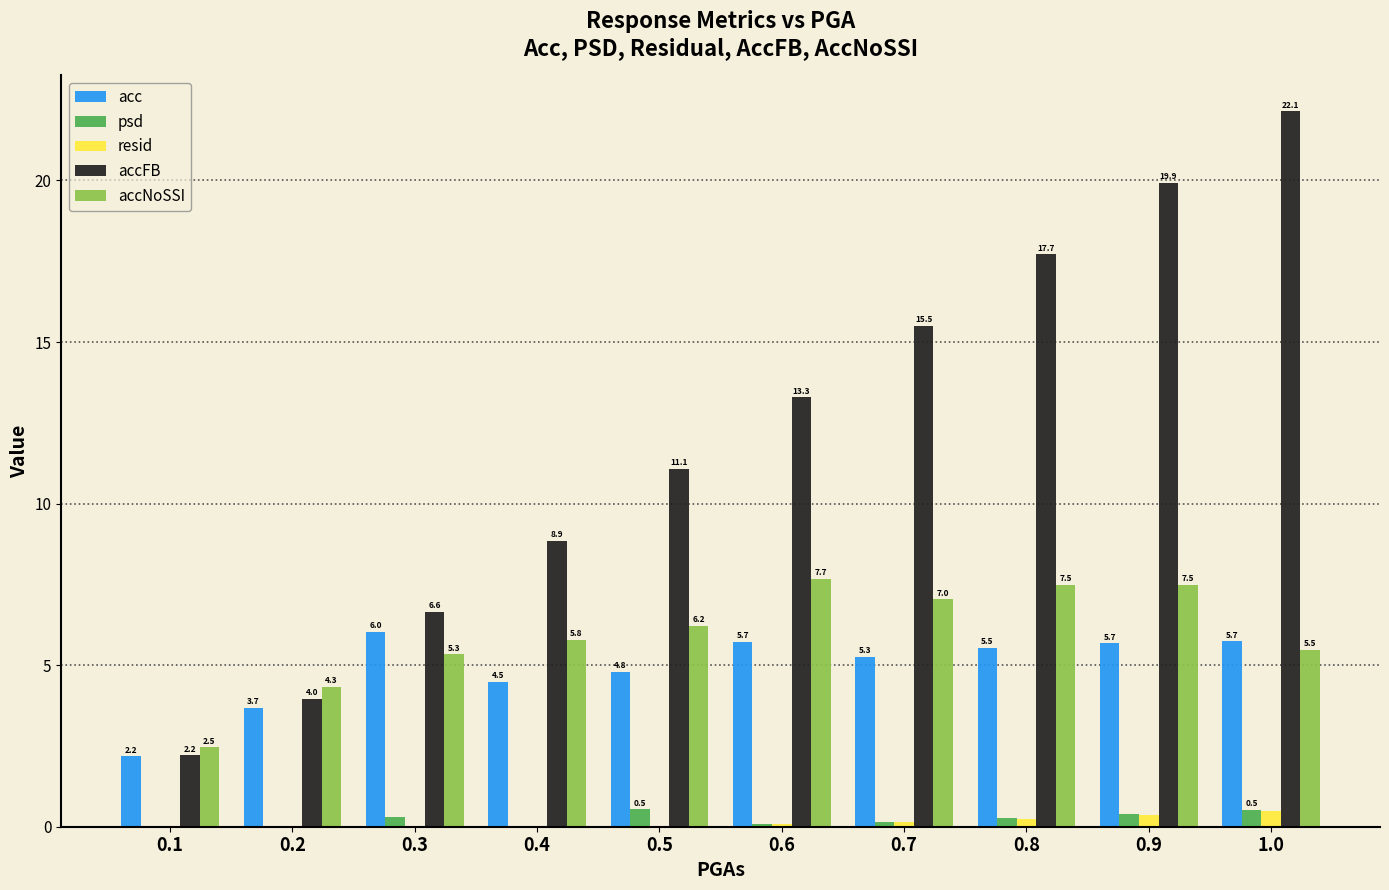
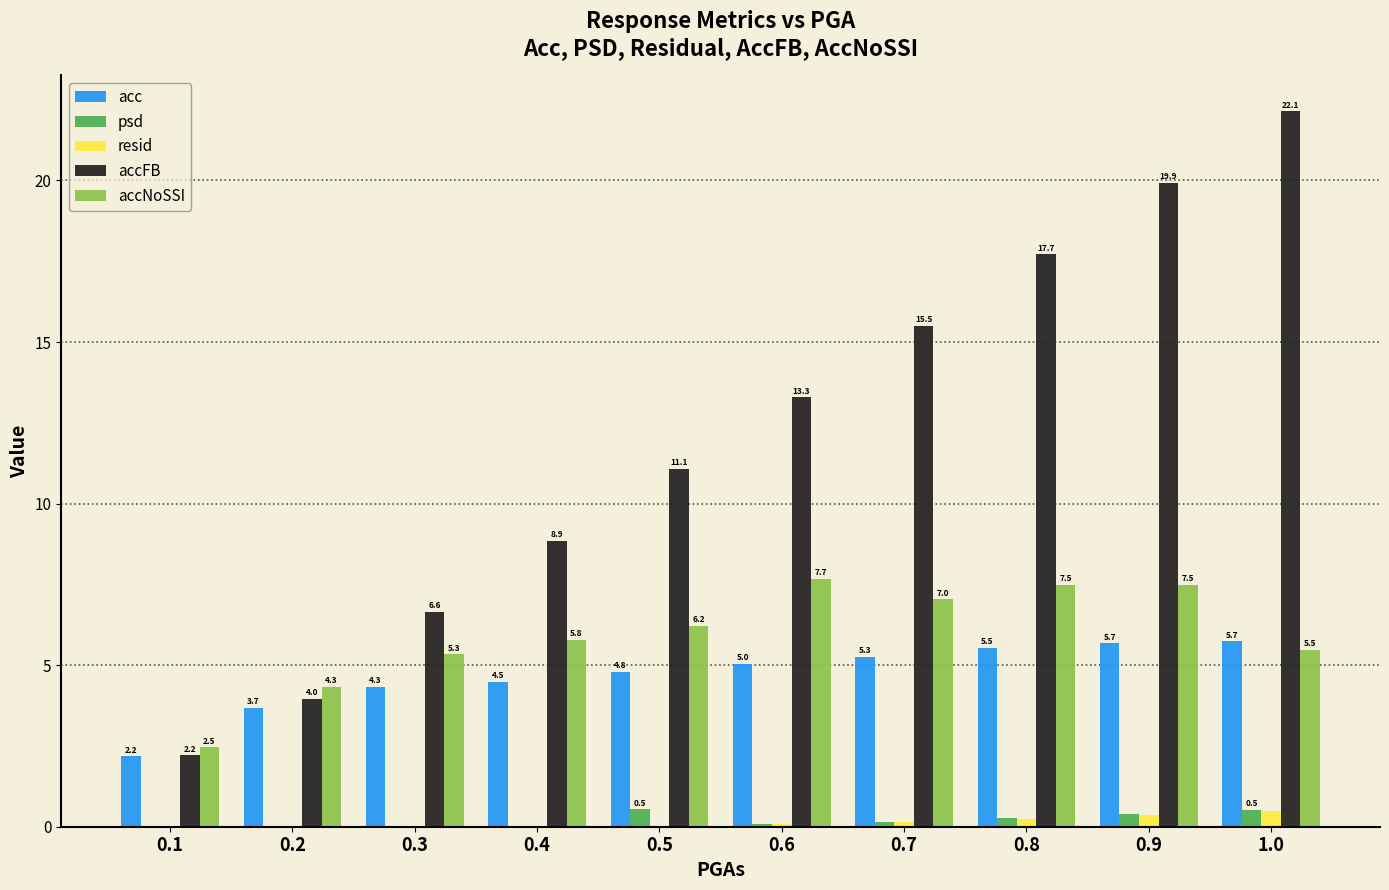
  {
    "acc": {
      "0.1": 2.2,
      "0.2": 3.7,
-     "0.3": 6.0,
+     "0.3": 4.3,
      "0.4": 4.5,
      "0.5": 4.8,
-     "0.6": 5.7,
+     "0.6": 5.0,
      "0.7": 5.3,
      "0.8": 5.5,
      "0.9": 5.7,
      "1.0": 5.7
    },
    "psd": {
-     "0.3": 0.3,
+     "0.3": 0.0,
      "0.6": 0.1,
      "0.7": 0.2,
      "0.8": 0.3,
      "0.9": 0.4
    },
    "resid": {
      "0.6": 0.1,
      "0.7": 0.2,
      "0.8": 0.3,
      "0.9": 0.4
    },
    "accFB": {
      "0.1": 2.2,
      "0.2": 4.0,
      "0.3": 6.6,
      "0.4": 8.9,
      "0.5": 11.1,
      "0.6": 13.3,
      "0.7": 15.5,
      "0.8": 17.7,
      "0.9": 19.9,
      "1.0": 22.1
    },
    "accNoSSI": {
      "0.1": 2.5,
      "0.2": 4.3,
      "0.3": 5.3,
      "0.4": 5.8,
      "0.5": 6.2,
      "0.6": 7.7,
      "0.7": 7.0,
      "0.8": 7.5,
      "0.9": 7.5,
      "1.0": 5.5
    }
  }
